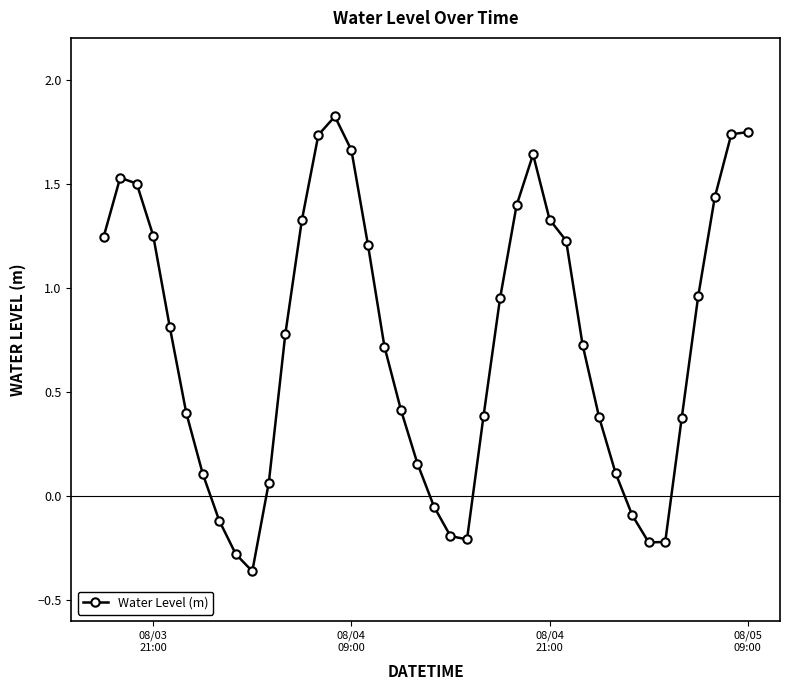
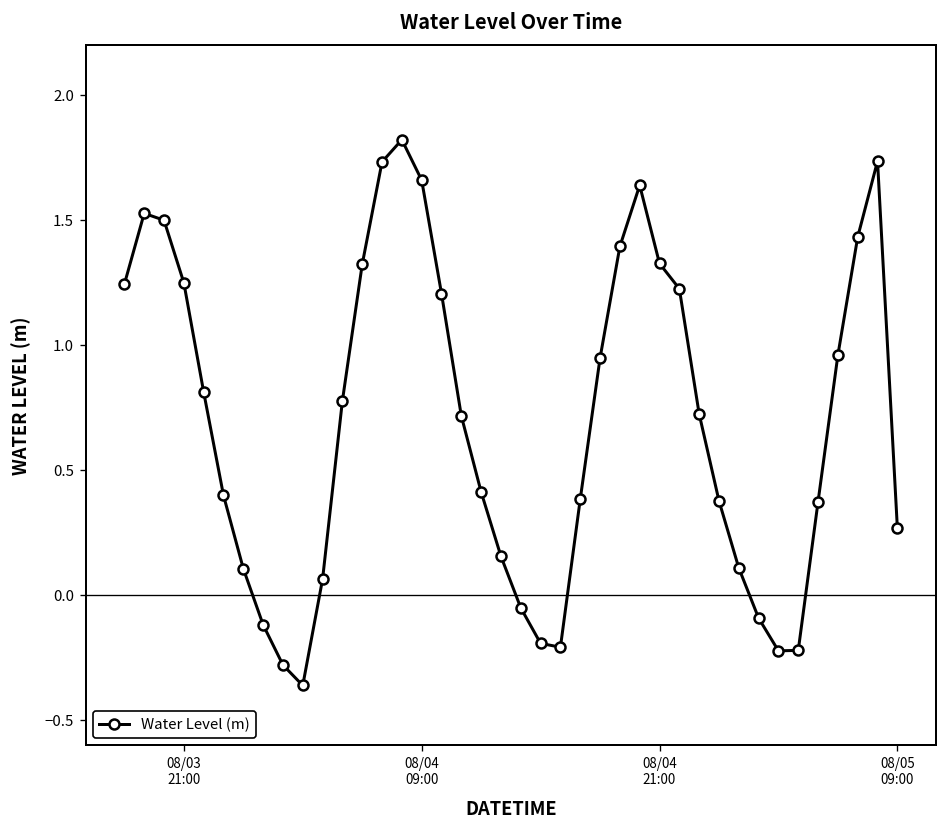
  {
    "08/03 21:00": 1.25,
    "08/04 09:00": 1.66,
    "08/04 21:00": 1.33,
-   "08/05 09:00": 1.75
+   "08/05 09:00": 0.27
  }
